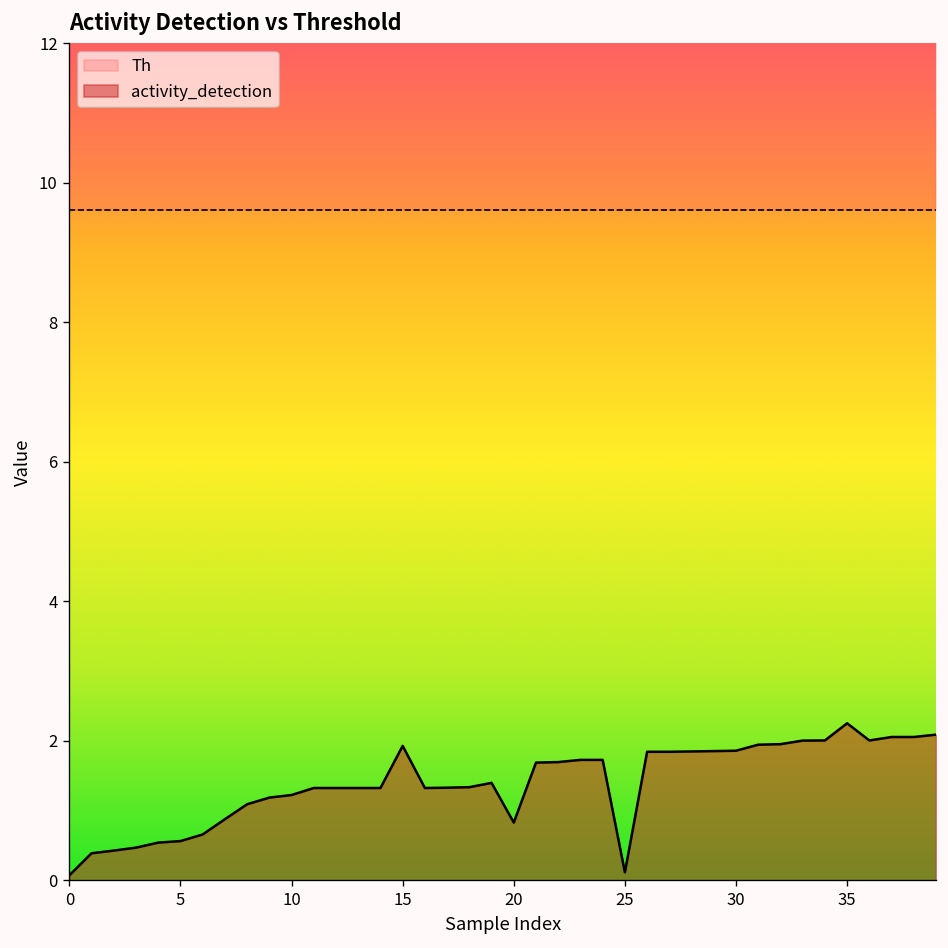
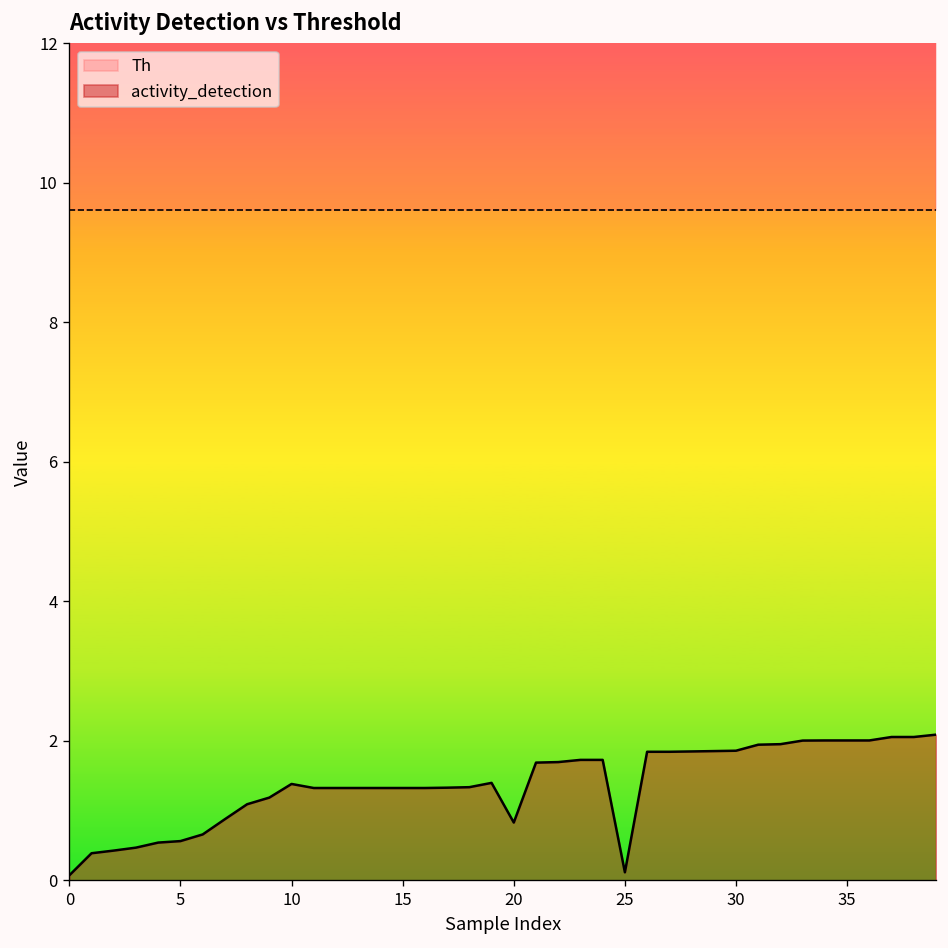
  {
    "Th": {
      "0": 12.0,
      "5": 12.0,
      "10": 12.0,
      "15": 12.0,
      "20": 12.0,
      "25": 12.0,
      "30": 12.0,
      "35": 12.0
    },
    "activity_detection": {
      "0": 0.1,
      "5": 0.6,
-     "10": 1.2,
-     "15": 1.9,
+     "10": 1.4,
+     "15": 1.3,
      "20": 0.8,
      "25": 0.1,
      "30": 1.9,
-     "35": 2.3
+     "35": 2.0
    }
  }
